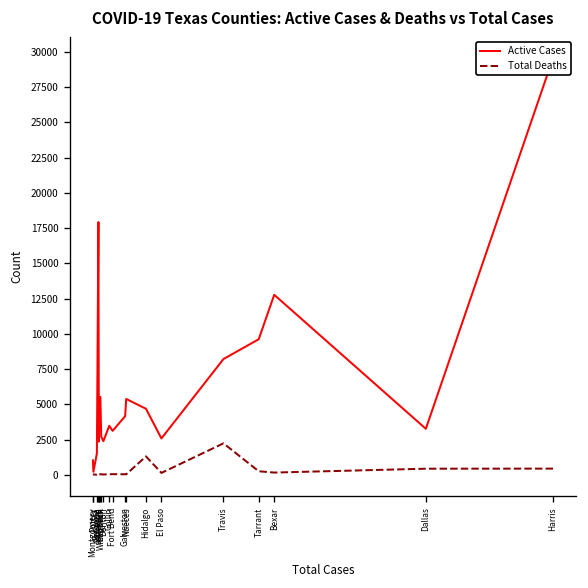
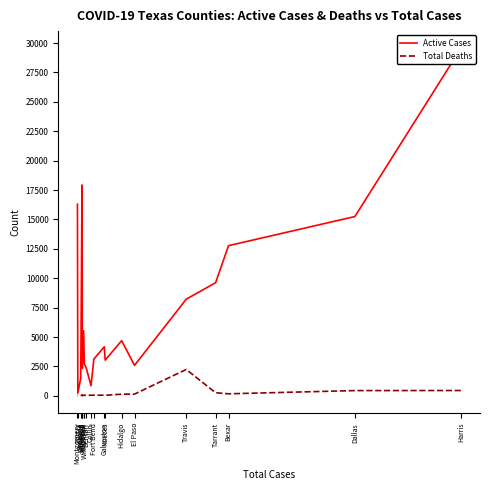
  {
    "Active Cases": {
-     "Montgomery": 1000,
+     "Montgomery": 16300,
      "Brazoria": 1500,
      "Cameron": 17900,
      "Hays": 2900,
      "Jefferson": 2400,
      "Lubbock": 5500,
      "Williamson": 2700,
      "Denton": 2400,
-     "Collin": 3500,
+     "Collin": 900,
      "Fort Bend": 3100,
      "Galveston": 4200,
-     "Nueces": 5400,
+     "Nueces": 3000,
      "Hidalgo": 4700,
      "El Paso": 2600,
      "Travis": 8200,
      "Tarrant": 9600,
      "Bexar": 12800,
-     "Dallas": 3300
+     "Dallas": 15200
    },
    "Total Deaths": {
      "Brazoria": 0,
      "Cameron": 100,
      "Hays": 0,
      "Jefferson": 0,
      "Lubbock": 100,
      "Williamson": 100,
      "Denton": 0,
      "Collin": 100,
      "Fort Bend": 100,
      "Galveston": 100,
      "Nueces": 100,
-     "Hidalgo": 1300,
+     "Hidalgo": 100,
      "El Paso": 200,
      "Travis": 2200,
      "Tarrant": 300,
      "Bexar": 200,
      "Dallas": 400,
      "Harris": 500
    }
  }
